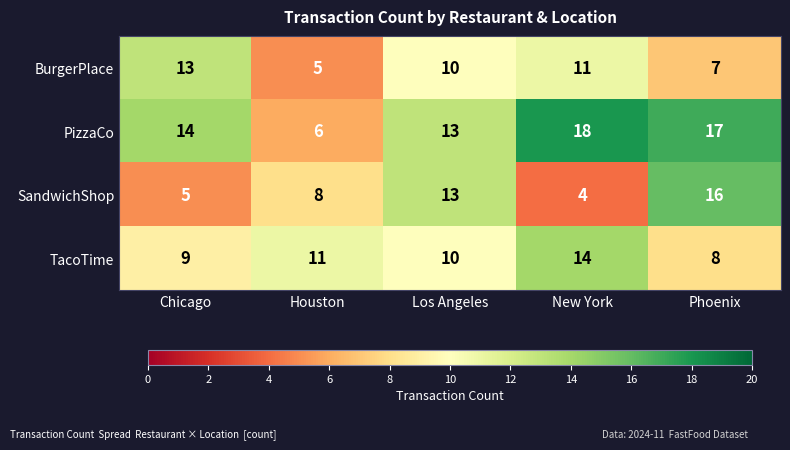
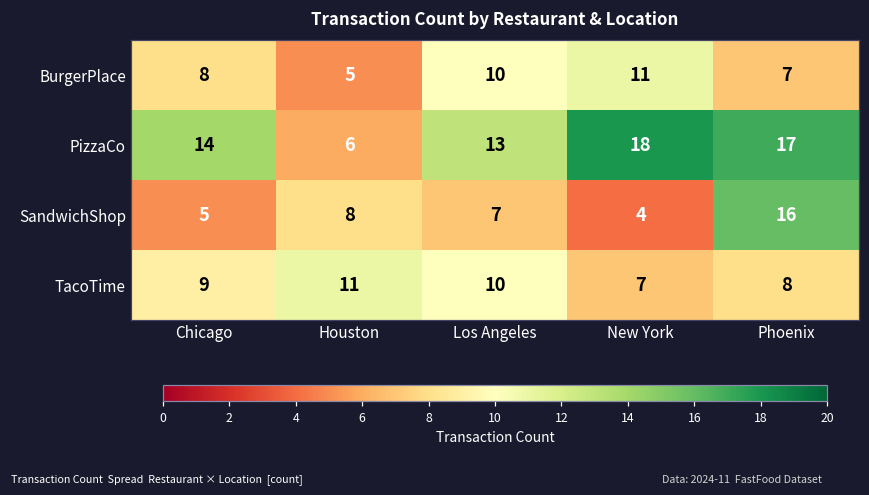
  {
    "BurgerPlace": {
-     "Chicago": 13,
+     "Chicago": 8,
      "Houston": 5,
      "Los Angeles": 10,
      "New York": 11,
      "Phoenix": 7
    },
    "PizzaCo": {
      "Chicago": 14,
      "Houston": 6,
      "Los Angeles": 13,
      "New York": 18,
      "Phoenix": 17
    },
    "SandwichShop": {
      "Chicago": 5,
      "Houston": 8,
-     "Los Angeles": 13,
+     "Los Angeles": 7,
      "New York": 4,
      "Phoenix": 16
    },
    "TacoTime": {
      "Chicago": 9,
      "Houston": 11,
      "Los Angeles": 10,
-     "New York": 14,
+     "New York": 7,
      "Phoenix": 8
    }
  }
